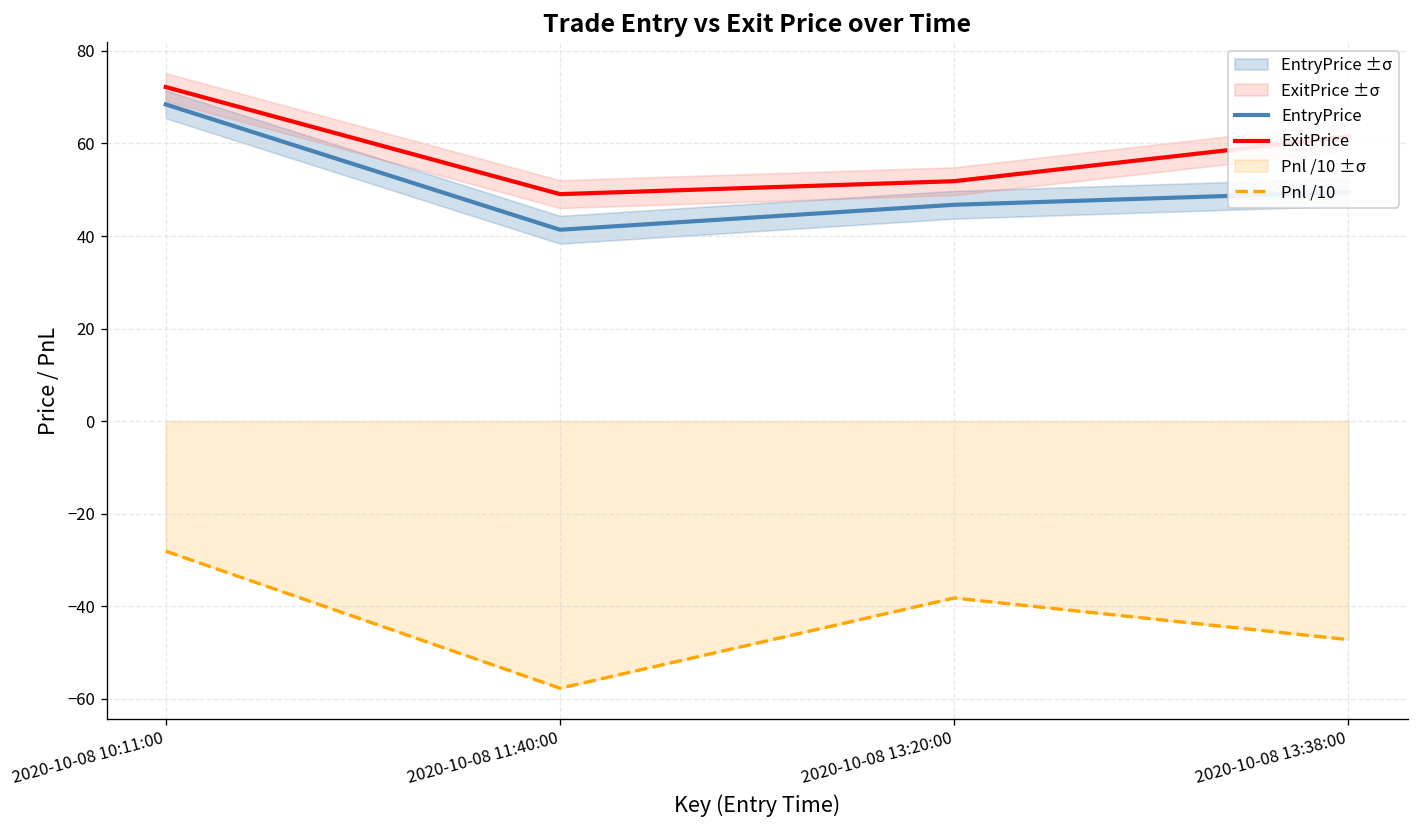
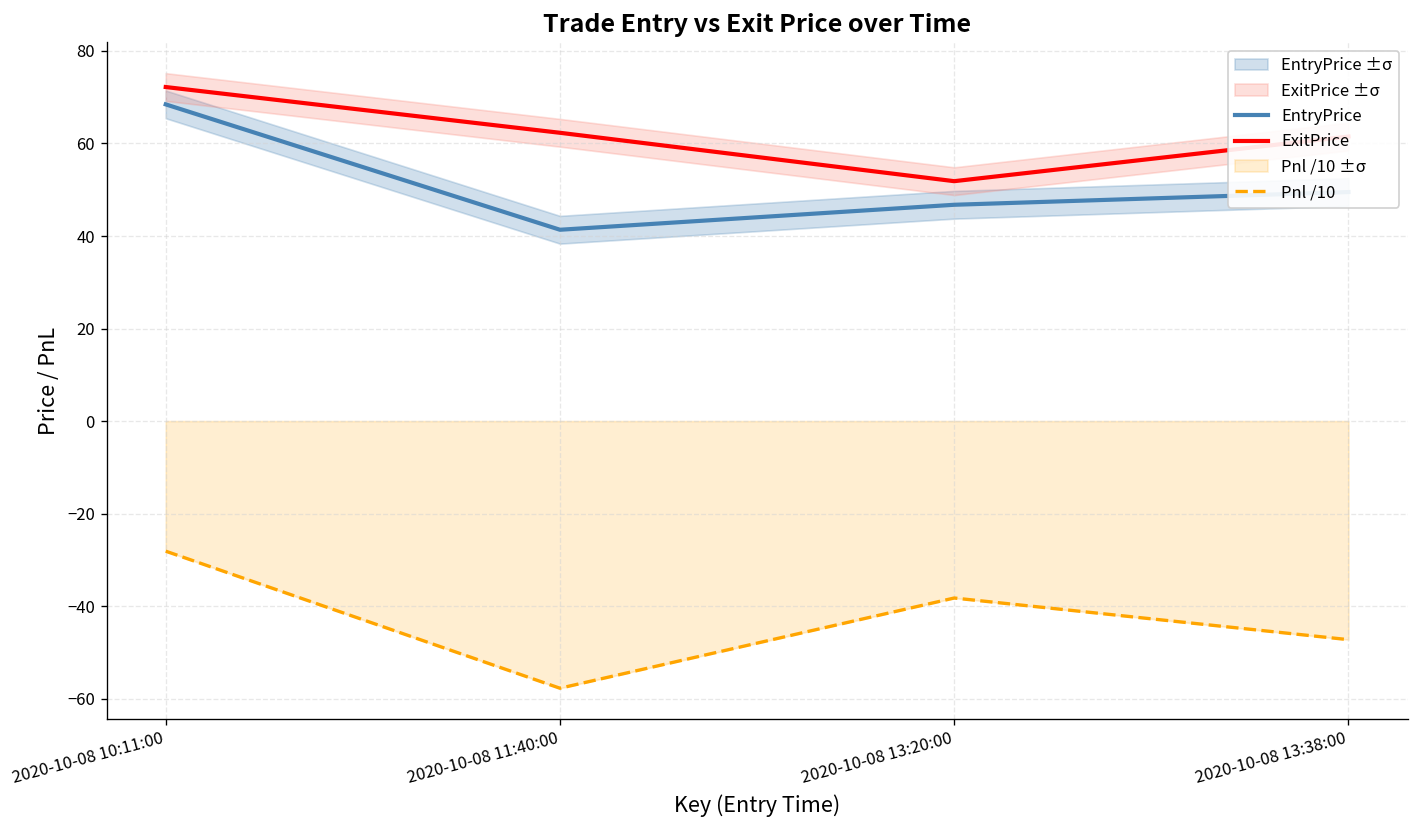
  {
    "ExitPrice": {
      "2020-10-08 10:11:00": 72,
-     "2020-10-08 11:40:00": 49,
+     "2020-10-08 11:40:00": 62,
      "2020-10-08 13:20:00": 52
    }
  }
